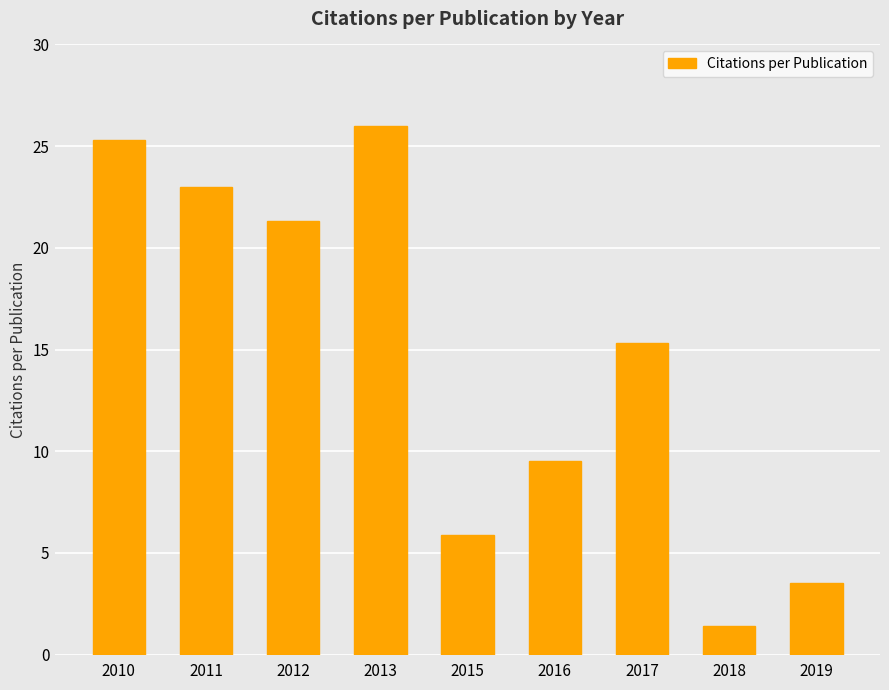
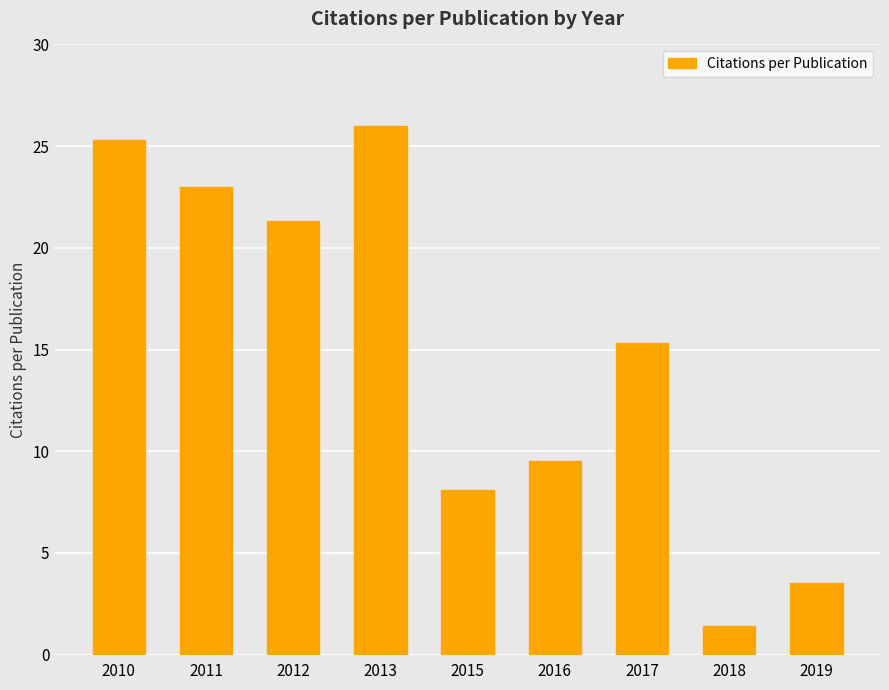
  {
    "2010": 25.3,
    "2011": 23.0,
    "2012": 21.3,
    "2013": 26.0,
-   "2015": 5.9,
+   "2015": 8.1,
    "2016": 9.5,
    "2017": 15.3,
    "2018": 1.4,
    "2019": 3.5
  }
